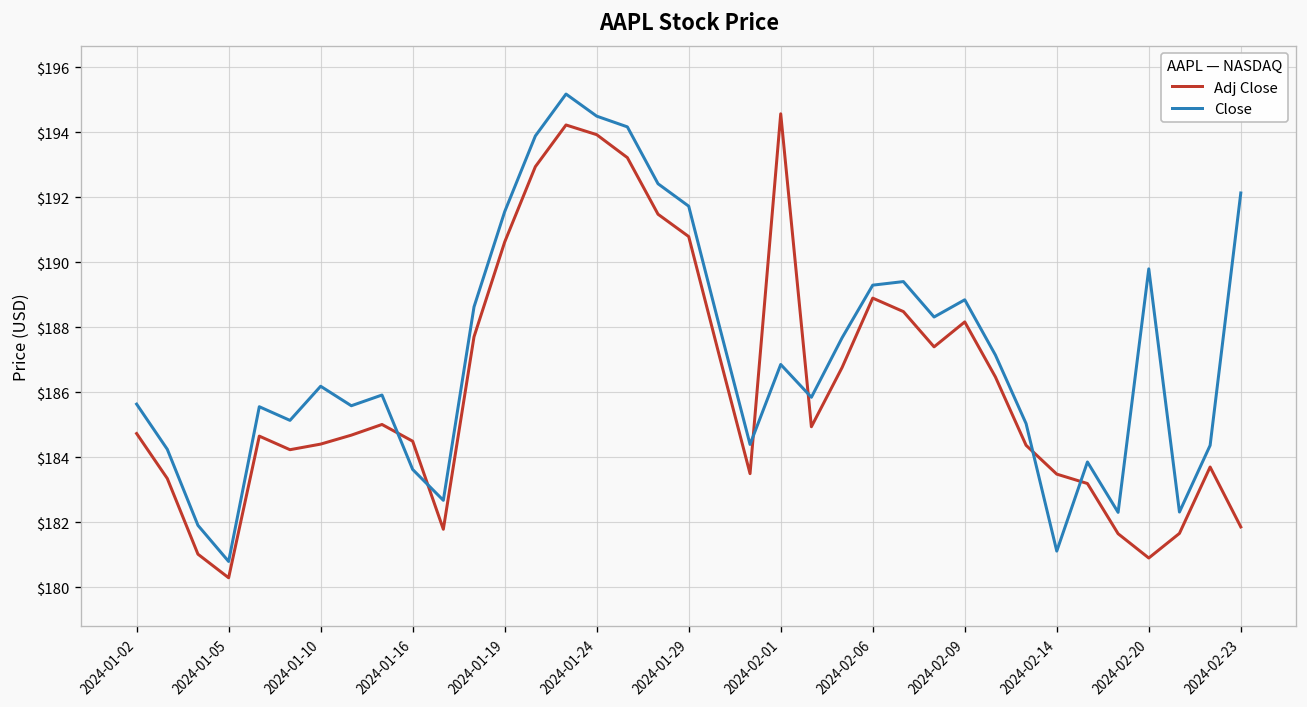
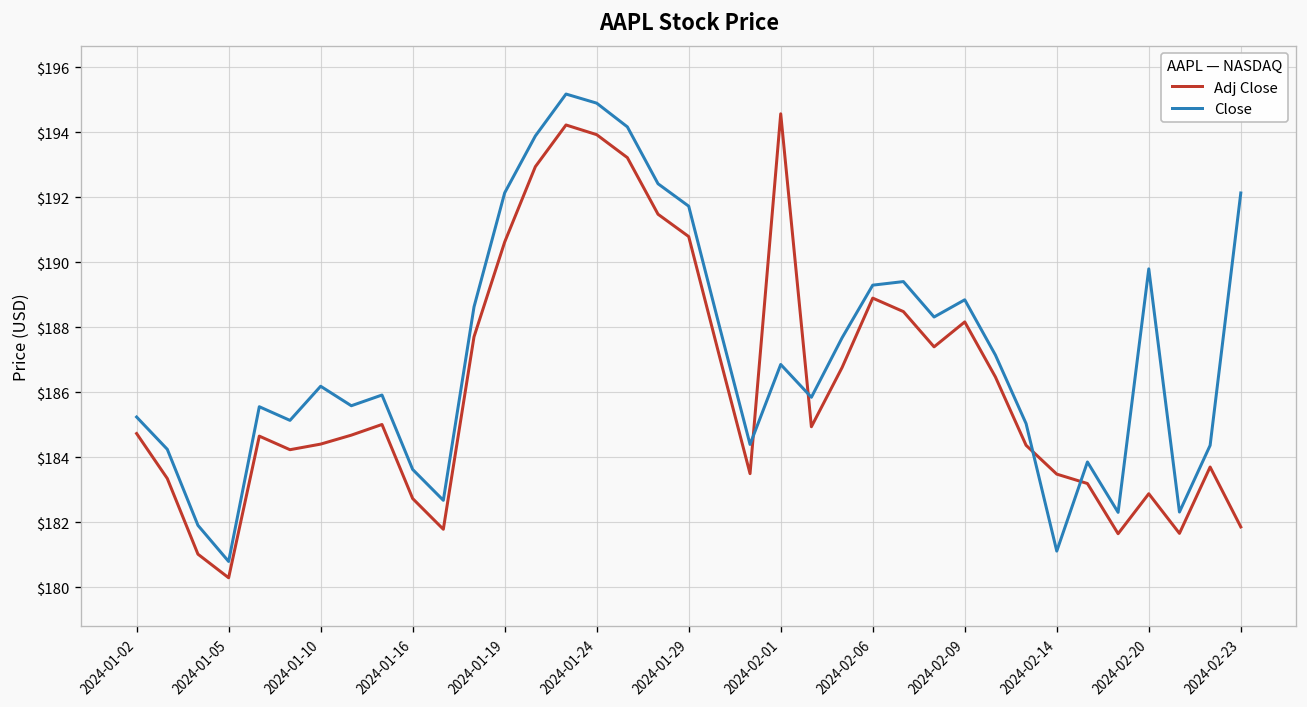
  {
    "Adj Close": {
      "2024-01-02": "$184.7",
      "2024-01-05": "$180.3",
      "2024-01-10": "$184.4",
-     "2024-01-16": "$184.5",
+     "2024-01-16": "$182.7",
      "2024-01-19": "$190.6",
      "2024-01-24": "$193.9",
      "2024-01-29": "$190.8",
      "2024-02-01": "$194.6",
      "2024-02-06": "$188.9",
      "2024-02-09": "$188.2",
      "2024-02-14": "$183.5",
-     "2024-02-20": "$180.9",
+     "2024-02-20": "$182.9",
      "2024-02-23": "$181.9"
    },
    "Close": {
-     "2024-01-02": "$185.6",
+     "2024-01-02": "$185.2",
      "2024-01-05": "$180.8",
      "2024-01-10": "$186.2",
      "2024-01-16": "$183.6",
-     "2024-01-19": "$191.6",
-     "2024-01-24": "$194.5",
+     "2024-01-19": "$192.1",
+     "2024-01-24": "$194.9",
      "2024-01-29": "$191.7",
      "2024-02-01": "$186.9",
      "2024-02-06": "$189.3",
      "2024-02-09": "$188.9",
      "2024-02-14": "$181.1",
      "2024-02-20": "$189.8",
      "2024-02-23": "$192.1"
    }
  }
